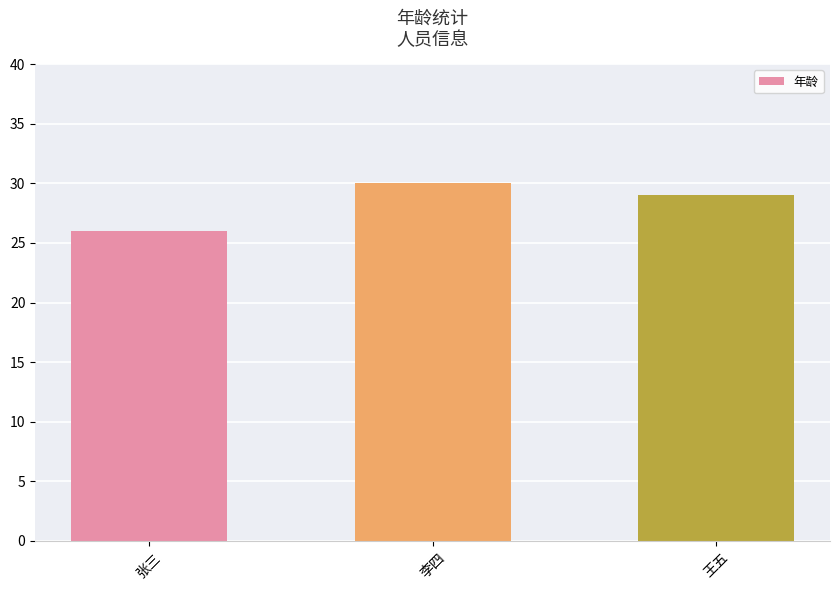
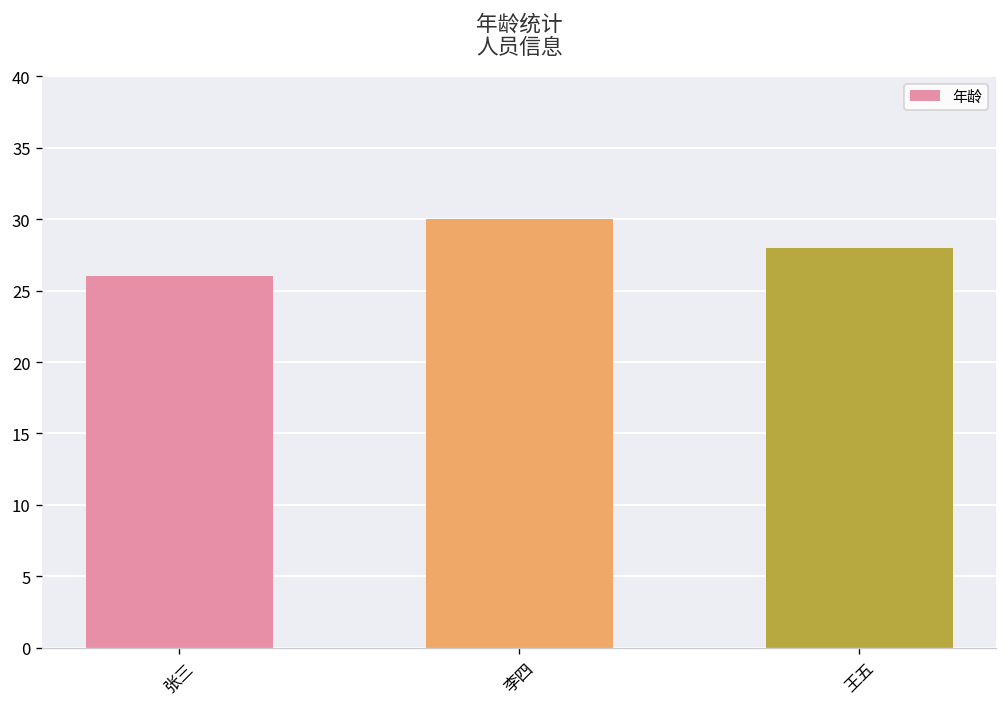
  {
    "张三": 26,
    "李四": 30,
-   "王五": 29
+   "王五": 28
  }
